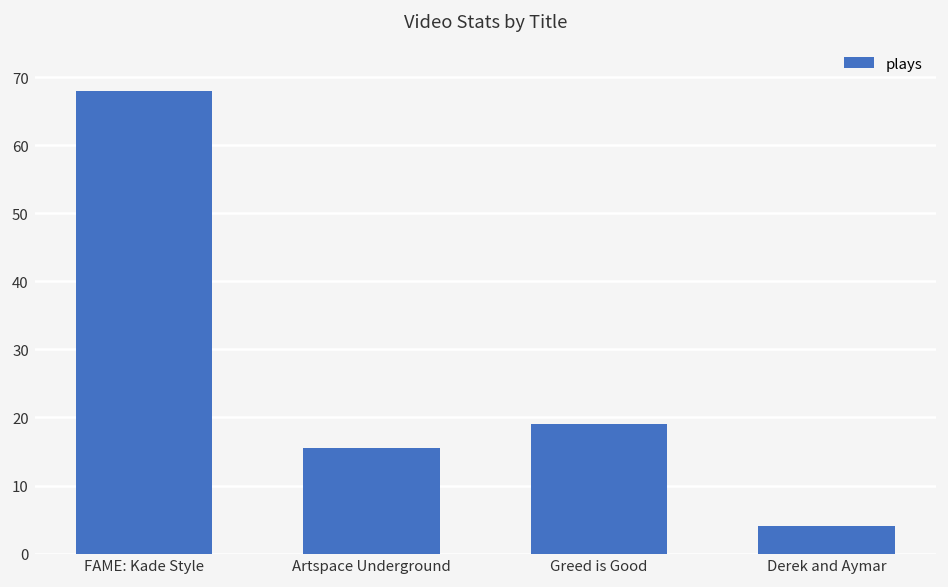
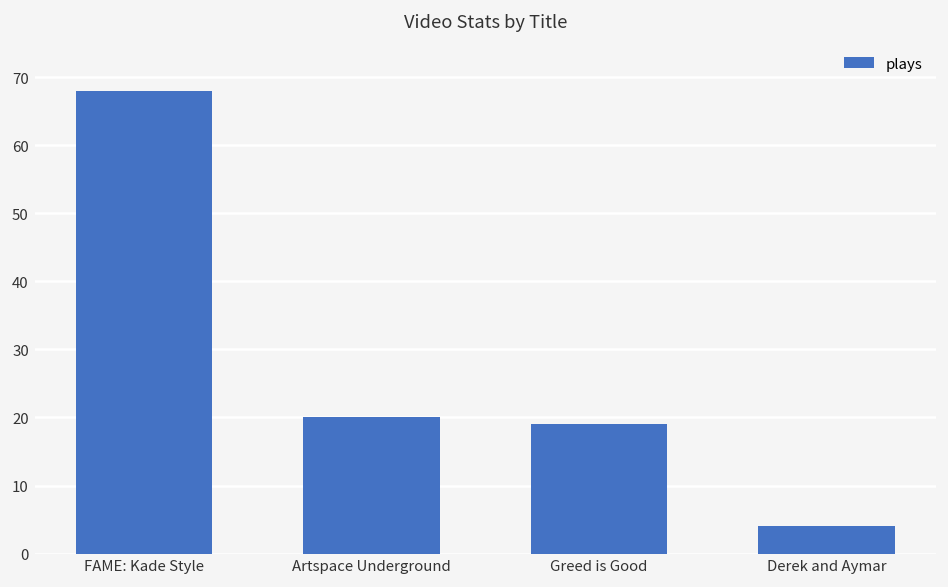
  {
    "FAME: Kade Style": 68,
-   "Artspace Underground": 16,
+   "Artspace Underground": 20,
    "Greed is Good": 19,
    "Derek and Aymar": 4
  }
